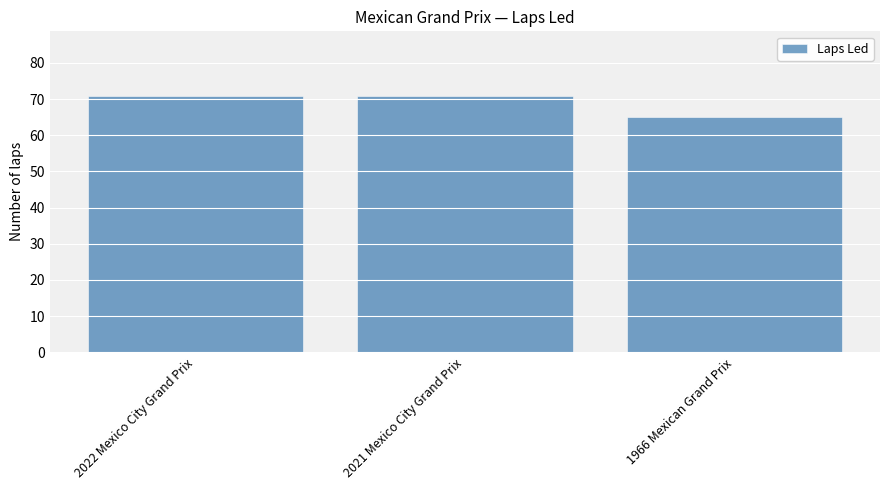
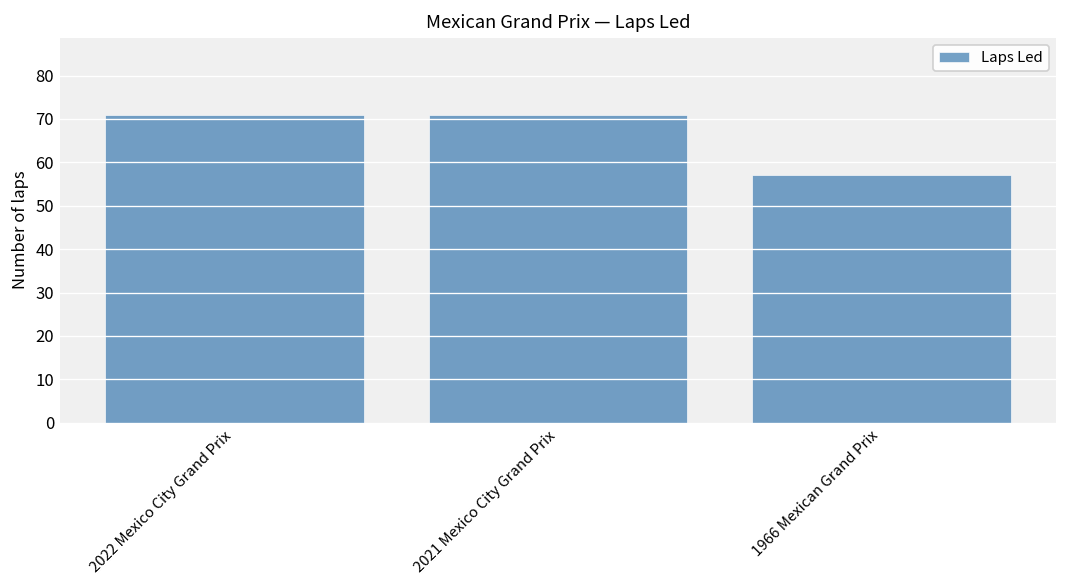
  {
    "2022 Mexico City Grand Prix": 71,
    "2021 Mexico City Grand Prix": 71,
-   "1966 Mexican Grand Prix": 65
+   "1966 Mexican Grand Prix": 57
  }
